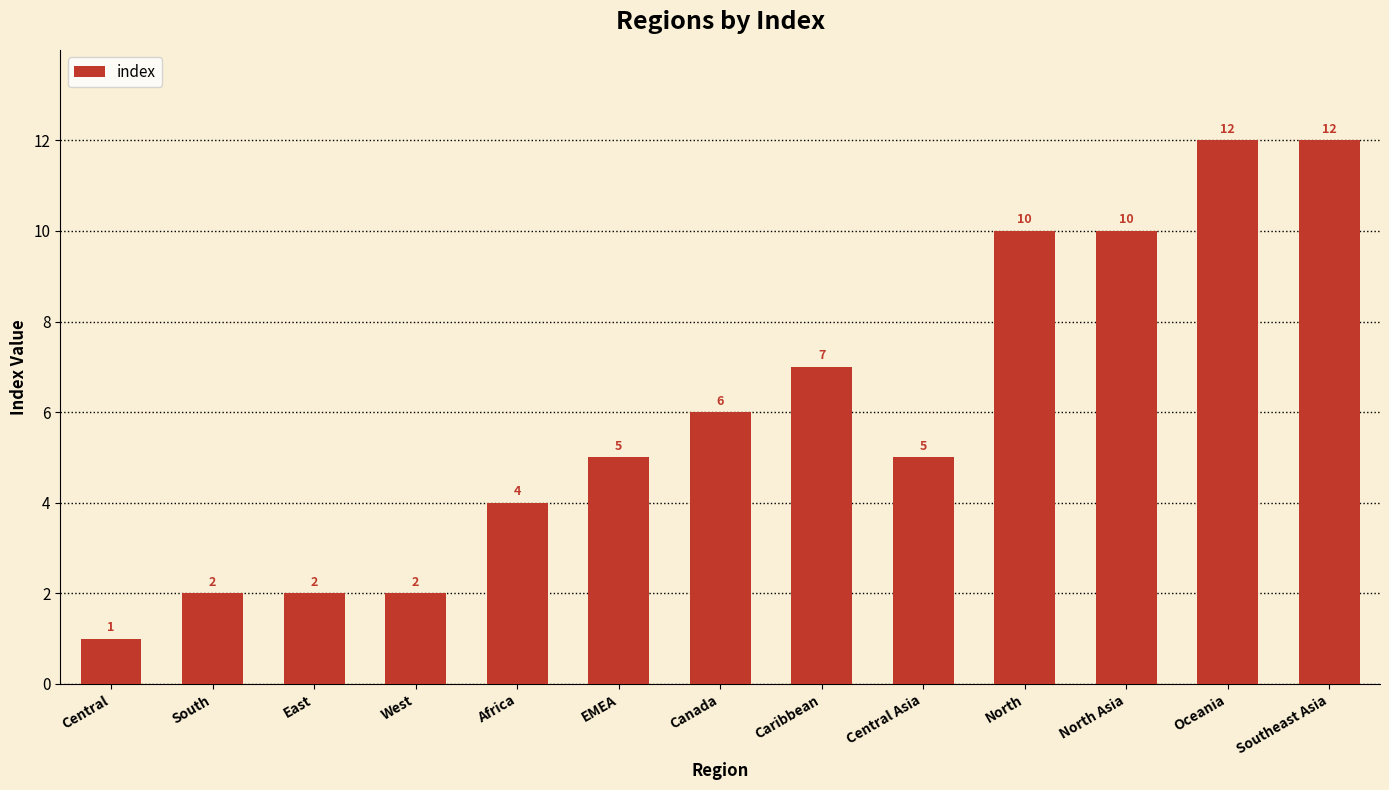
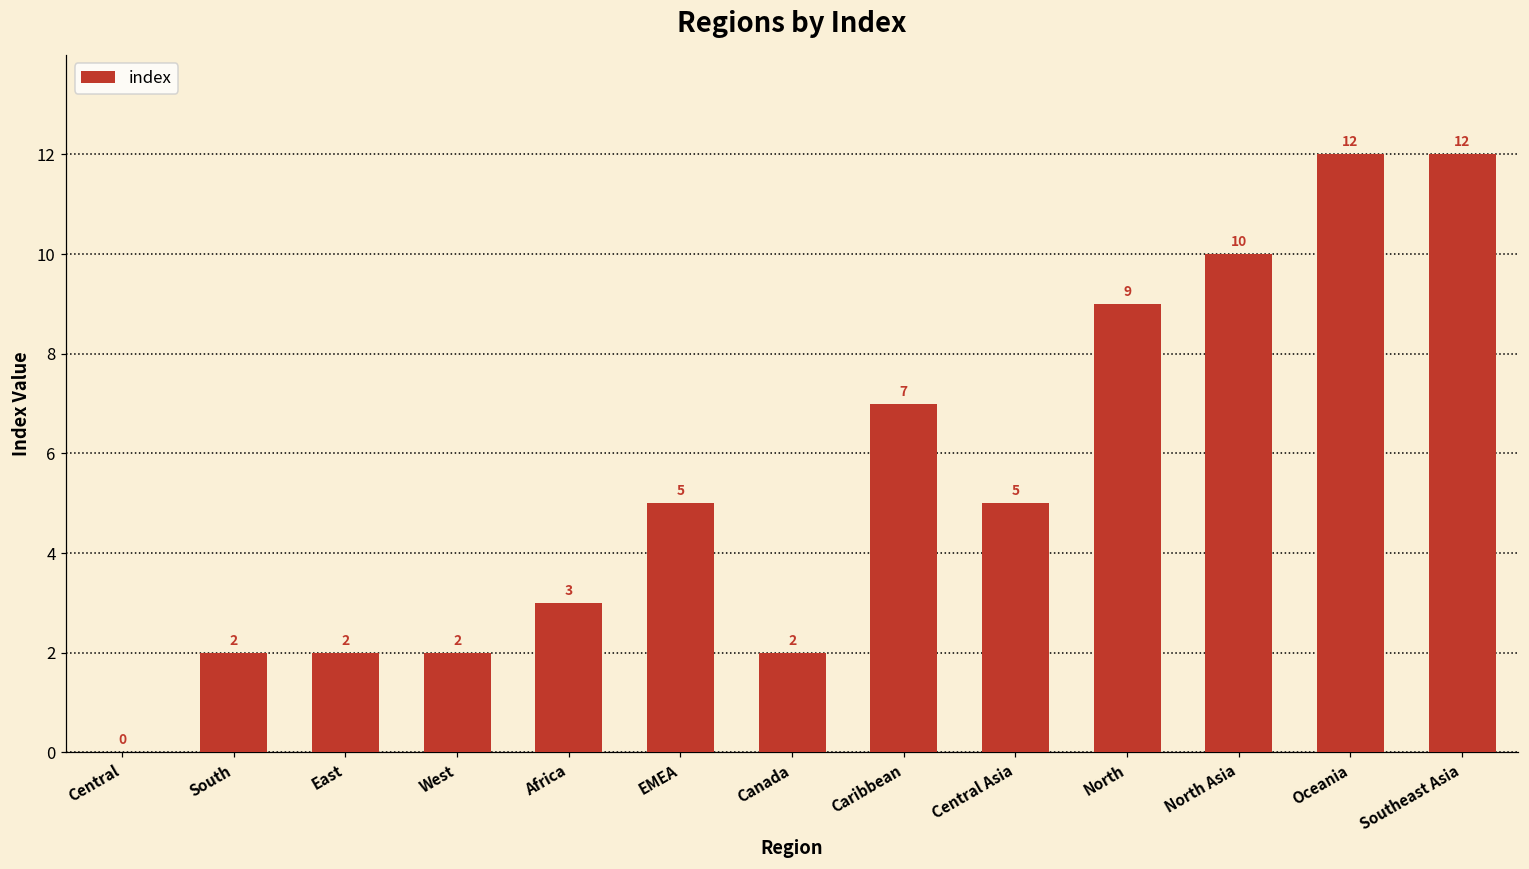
  {
-   "Central": 1,
+   "Central": 0,
    "South": 2,
    "East": 2,
    "West": 2,
-   "Africa": 4,
+   "Africa": 3,
    "EMEA": 5,
-   "Canada": 6,
+   "Canada": 2,
    "Caribbean": 7,
    "Central Asia": 5,
-   "North": 10,
+   "North": 9,
    "North Asia": 10,
    "Oceania": 12,
    "Southeast Asia": 12
  }
